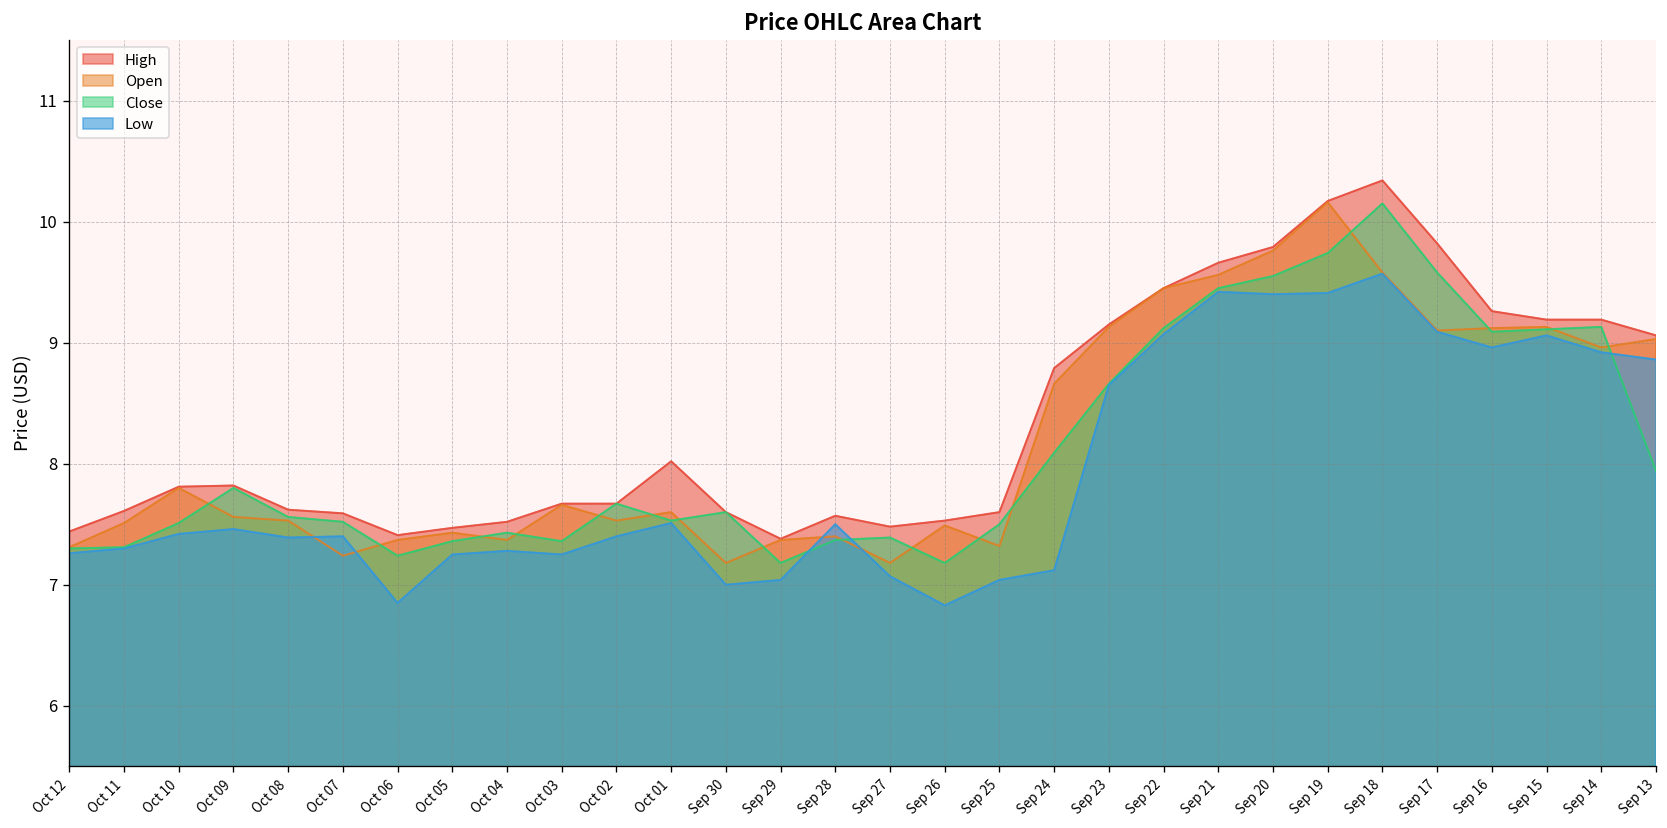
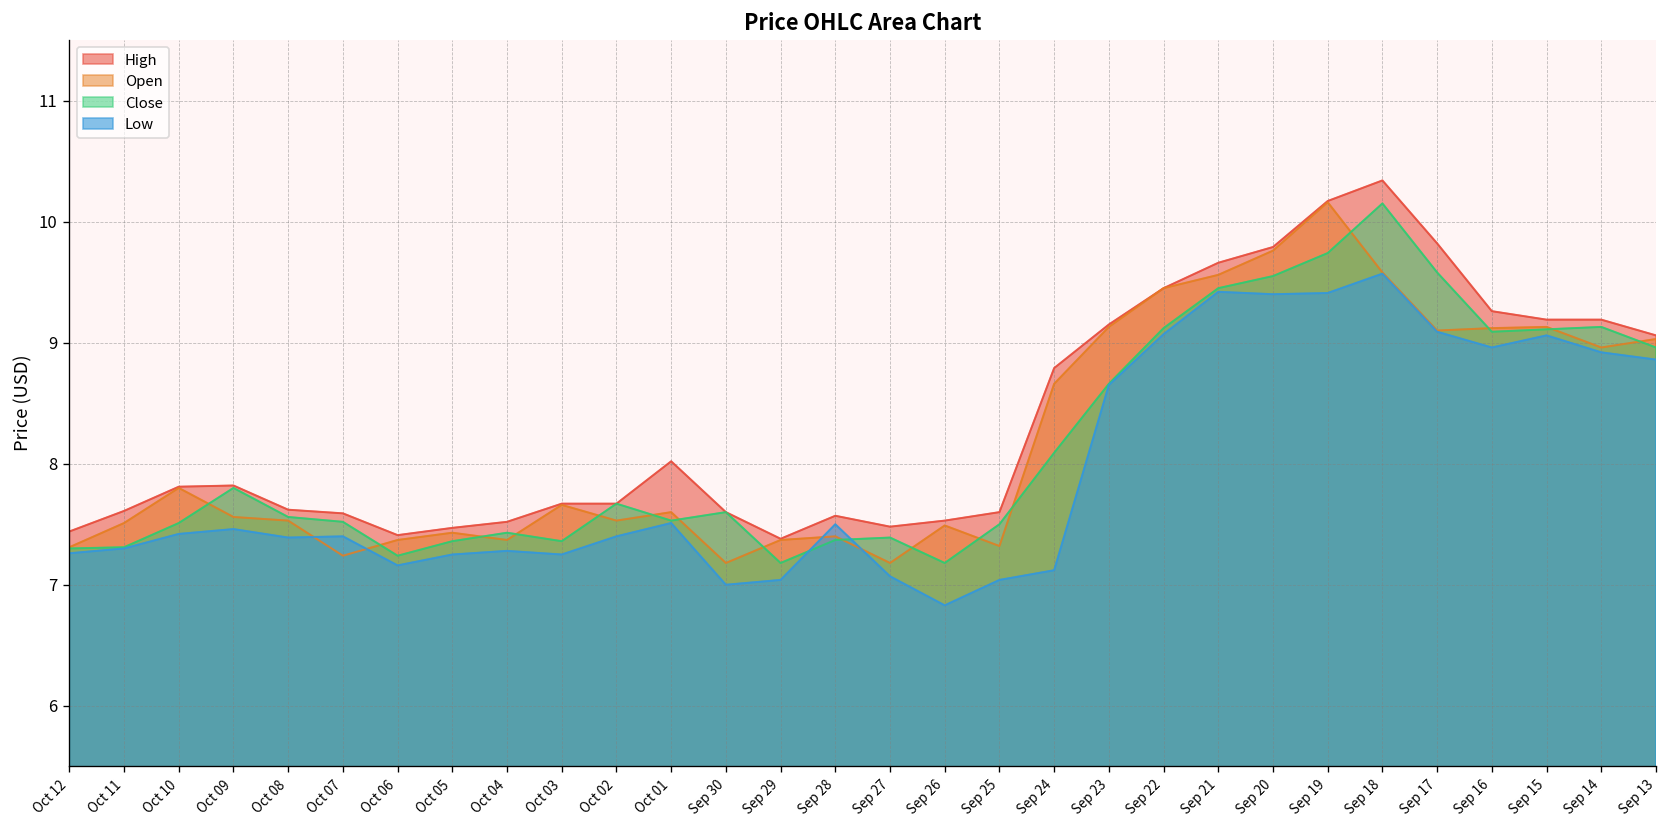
  {
    "Close": {
      "Oct 10": 7.51,
      "Oct 08": 7.56,
      "Oct 07": 7.52,
      "Oct 06": 7.24,
      "Oct 05": 7.36,
      "Oct 04": 7.43,
      "Oct 03": 7.36,
      "Sep 29": 7.18,
      "Sep 28": 7.37,
      "Sep 27": 7.39,
      "Sep 26": 7.18,
      "Sep 25": 7.50,
      "Sep 24": 8.09,
      "Sep 22": 9.12,
      "Sep 21": 9.45,
      "Sep 20": 9.55,
      "Sep 19": 9.74,
      "Sep 18": 10.15,
      "Sep 17": 9.58,
      "Sep 16": 9.09,
      "Sep 14": 9.13,
-     "Sep 13": 7.94
+     "Sep 13": 8.96
    },
    "Low": {
      "Oct 12": 7.26,
      "Oct 10": 7.42,
      "Oct 09": 7.46,
      "Oct 08": 7.39,
      "Oct 07": 7.40,
-     "Oct 06": 6.85,
+     "Oct 06": 7.16,
      "Oct 05": 7.25,
      "Oct 04": 7.28,
      "Oct 03": 7.25,
      "Oct 02": 7.40,
      "Sep 30": 7.00,
      "Sep 29": 7.04,
      "Sep 28": 7.50,
      "Sep 27": 7.07,
      "Sep 26": 6.83,
      "Sep 25": 7.04,
      "Sep 24": 7.12,
      "Sep 22": 9.07,
      "Sep 21": 9.42,
      "Sep 20": 9.40,
      "Sep 19": 9.41,
      "Sep 16": 8.96,
      "Sep 15": 9.06,
      "Sep 14": 8.92,
      "Sep 13": 8.86
    }
  }
